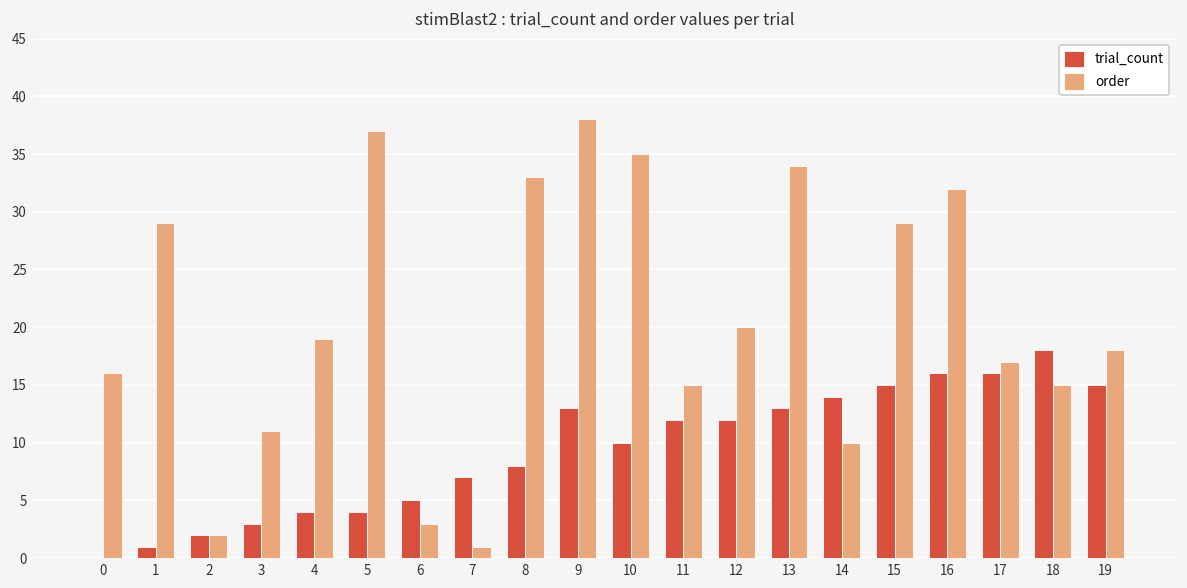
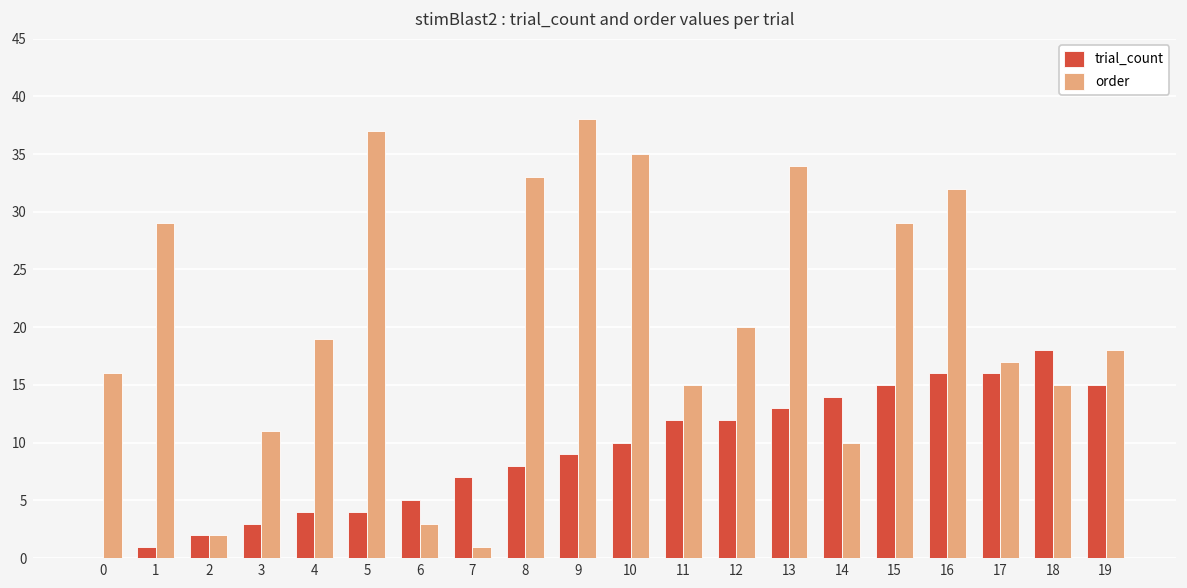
  {
    "trial_count": {
      "0": 0,
      "1": 1,
      "2": 2,
      "3": 3,
      "4": 4,
      "5": 4,
      "6": 5,
      "7": 7,
      "8": 8,
-     "9": 13,
+     "9": 9,
      "10": 10,
      "11": 12,
      "12": 12,
      "13": 13,
      "14": 14,
      "15": 15,
      "16": 16,
      "17": 16,
      "18": 18,
      "19": 15
    },
    "order": {
      "0": 16,
      "1": 29,
      "2": 2,
      "3": 11,
      "4": 19,
      "5": 37,
      "6": 3,
      "7": 1,
      "8": 33,
      "9": 38,
      "10": 35,
      "11": 15,
      "12": 20,
      "13": 34,
      "14": 10,
      "15": 29,
      "16": 32,
      "17": 17,
      "18": 15,
      "19": 18
    }
  }
